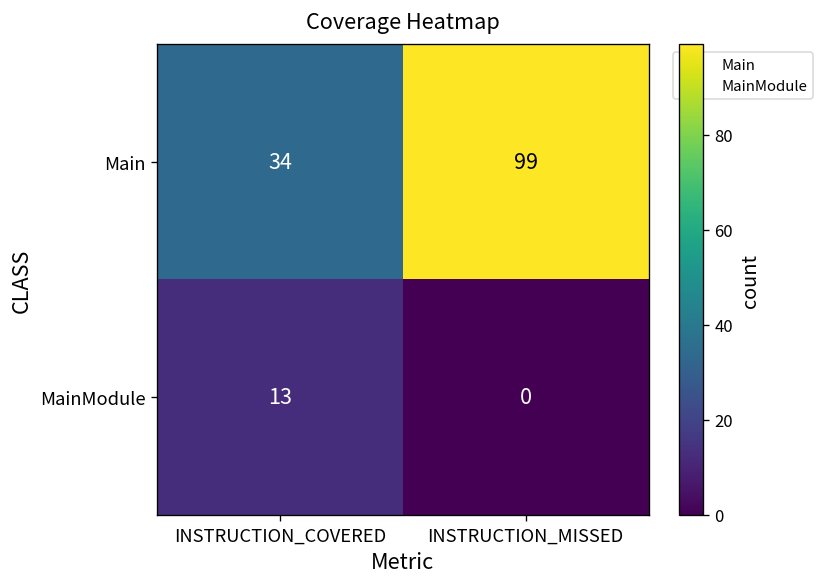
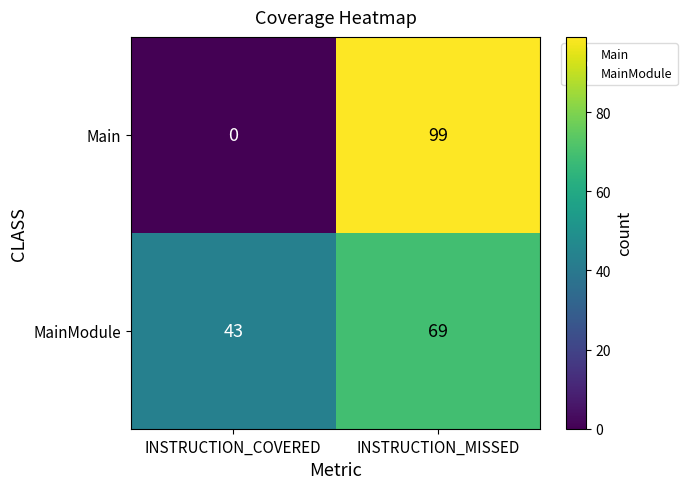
  {
    "Main": {
-     "INSTRUCTION_COVERED": 34,
+     "INSTRUCTION_COVERED": 0,
      "INSTRUCTION_MISSED": 99
    },
    "MainModule": {
-     "INSTRUCTION_COVERED": 13,
-     "INSTRUCTION_MISSED": 0
+     "INSTRUCTION_COVERED": 43,
+     "INSTRUCTION_MISSED": 69
    }
  }
